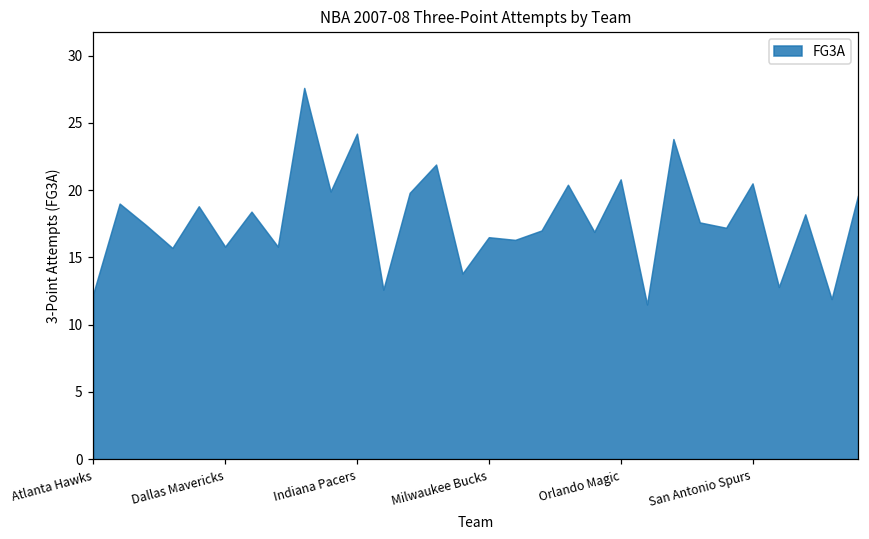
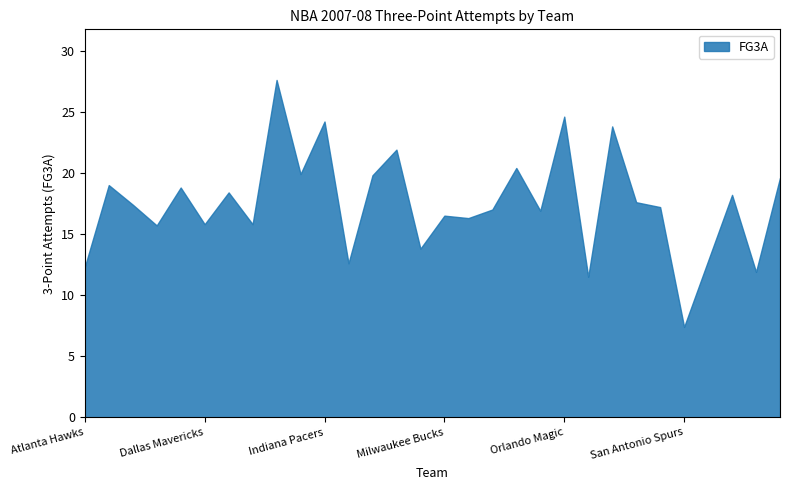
  {
    "Atlanta Hawks": 12.3,
    "Dallas Mavericks": 15.8,
    "Indiana Pacers": 24.2,
    "Milwaukee Bucks": 16.5,
-   "Orlando Magic": 20.8,
-   "San Antonio Spurs": 20.5
+   "Orlando Magic": 24.6,
+   "San Antonio Spurs": 7.4
  }
